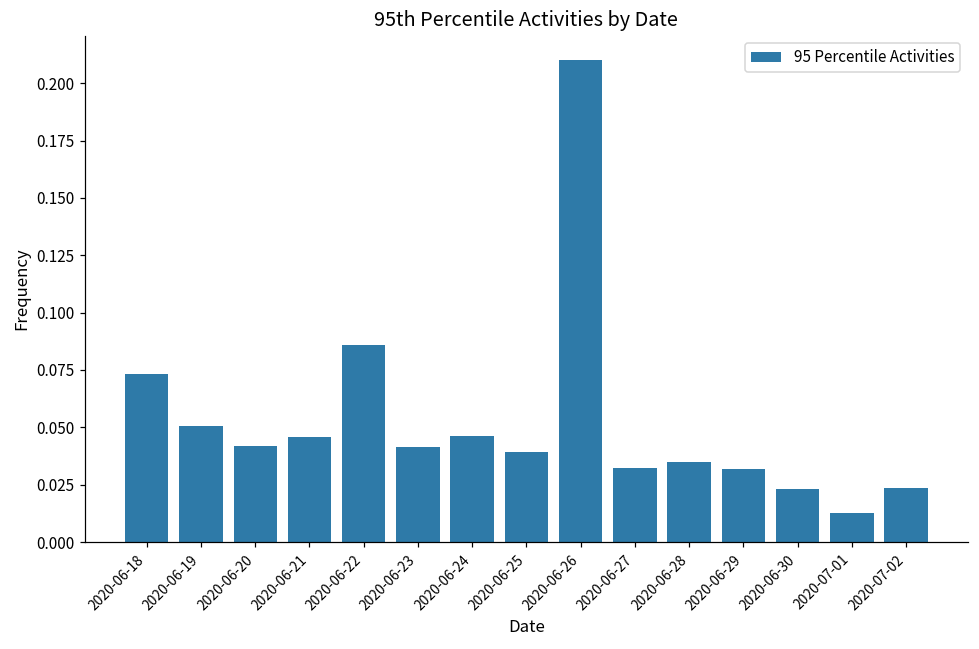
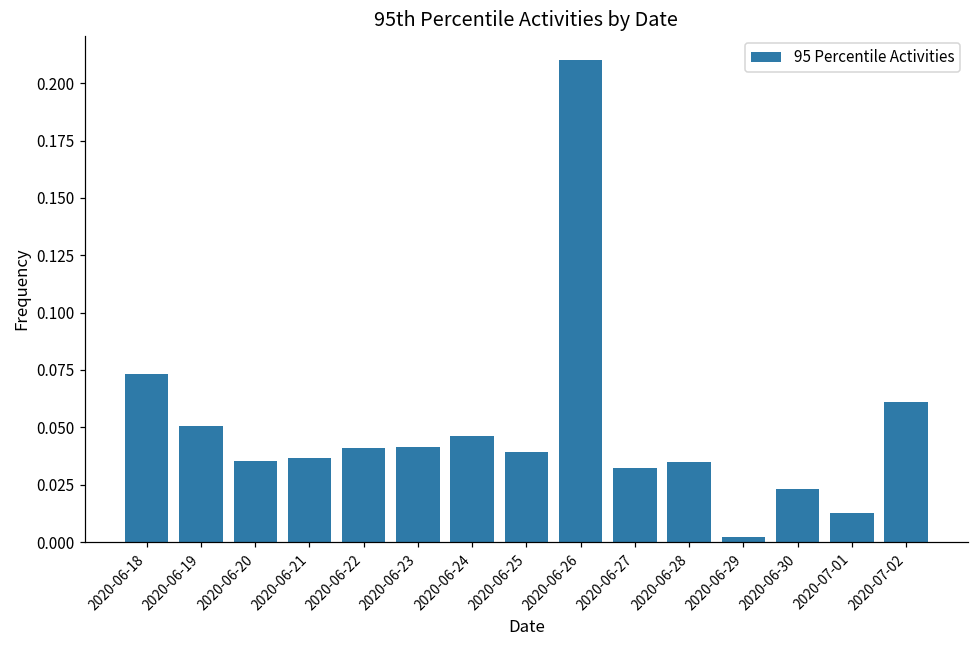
  {
    "2020-06-18": 0.073,
    "2020-06-19": 0.051,
-   "2020-06-20": 0.042,
-   "2020-06-21": 0.046,
-   "2020-06-22": 0.086,
+   "2020-06-20": 0.035,
+   "2020-06-21": 0.036,
+   "2020-06-22": 0.041,
    "2020-06-23": 0.042,
    "2020-06-24": 0.046,
    "2020-06-25": 0.039,
    "2020-06-26": 0.210,
    "2020-06-27": 0.032,
    "2020-06-28": 0.035,
-   "2020-06-29": 0.032,
+   "2020-06-29": 0.002,
    "2020-06-30": 0.023,
    "2020-07-01": 0.012,
-   "2020-07-02": 0.024
+   "2020-07-02": 0.061
  }
